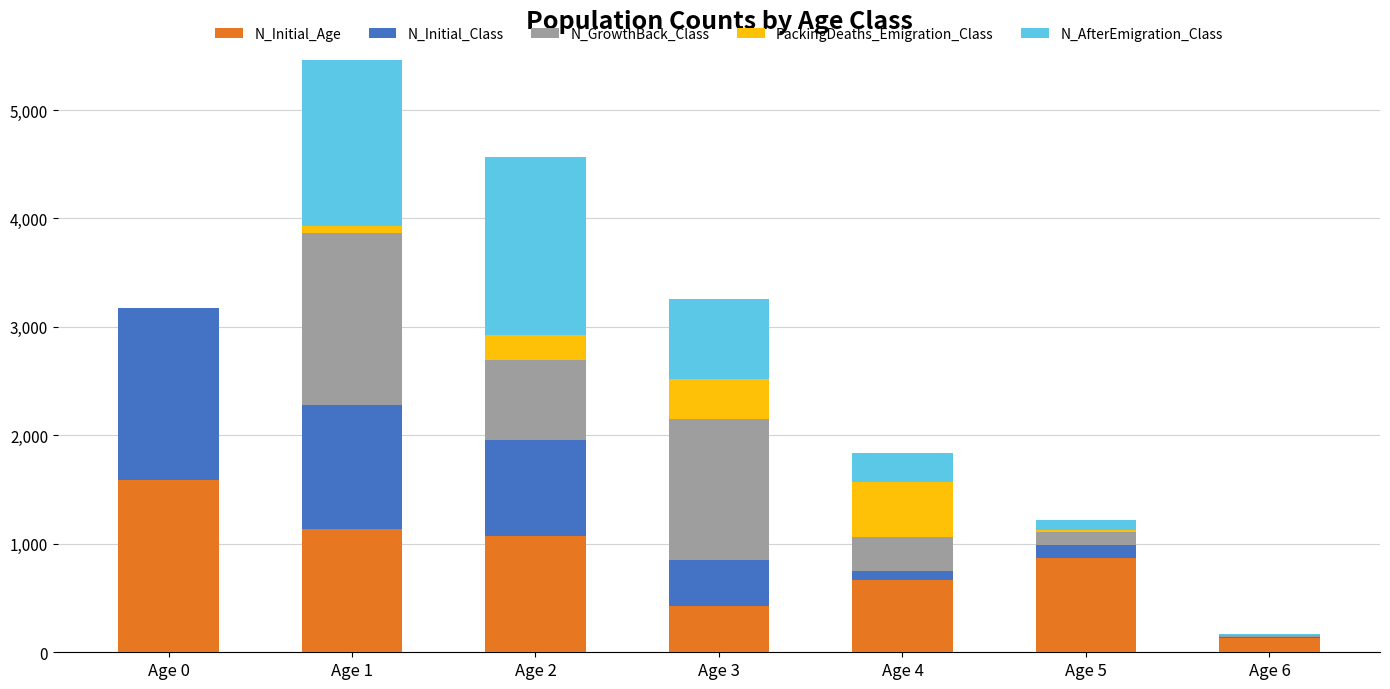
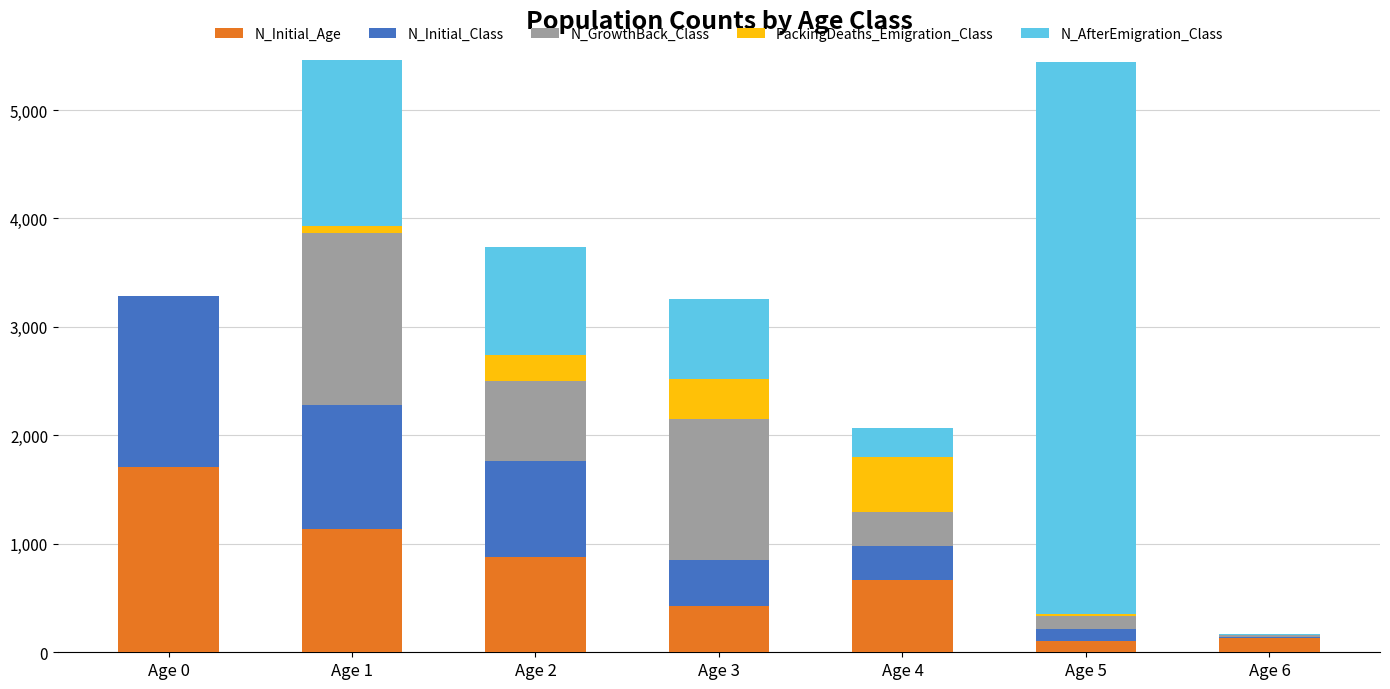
  {
    "N_Initial_Age": {
-     "Age 0": "1,590",
+     "Age 0": "1,700",
      "Age 1": "1,140",
-     "Age 2": "1,080",
+     "Age 2": "880",
      "Age 3": "420",
      "Age 4": "670",
-     "Age 5": "870",
+     "Age 5": "100",
      "Age 6": "130"
    },
    "N_Initial_Class": {
      "Age 0": "1,580",
      "Age 1": "1,150",
      "Age 2": "880",
      "Age 3": "420",
-     "Age 4": "80",
+     "Age 4": "310",
      "Age 5": "120"
    },
    "N_GrowthBack_Class": {
      "Age 0": "0",
      "Age 1": "1,590",
      "Age 2": "740",
      "Age 3": "1,310",
      "Age 4": "310",
      "Age 5": "120"
    },
    "PackingDeaths_Emigration_Class": {
      "Age 0": "0",
      "Age 1": "60",
      "Age 2": "230",
      "Age 3": "360",
      "Age 4": "500"
    },
    "N_AfterEmigration_Class": {
      "Age 0": "0",
      "Age 1": "1,530",
-     "Age 2": "1,630",
+     "Age 2": "1,000",
      "Age 3": "740",
      "Age 4": "270",
-     "Age 5": "100"
+     "Age 5": "5,090"
    }
  }
